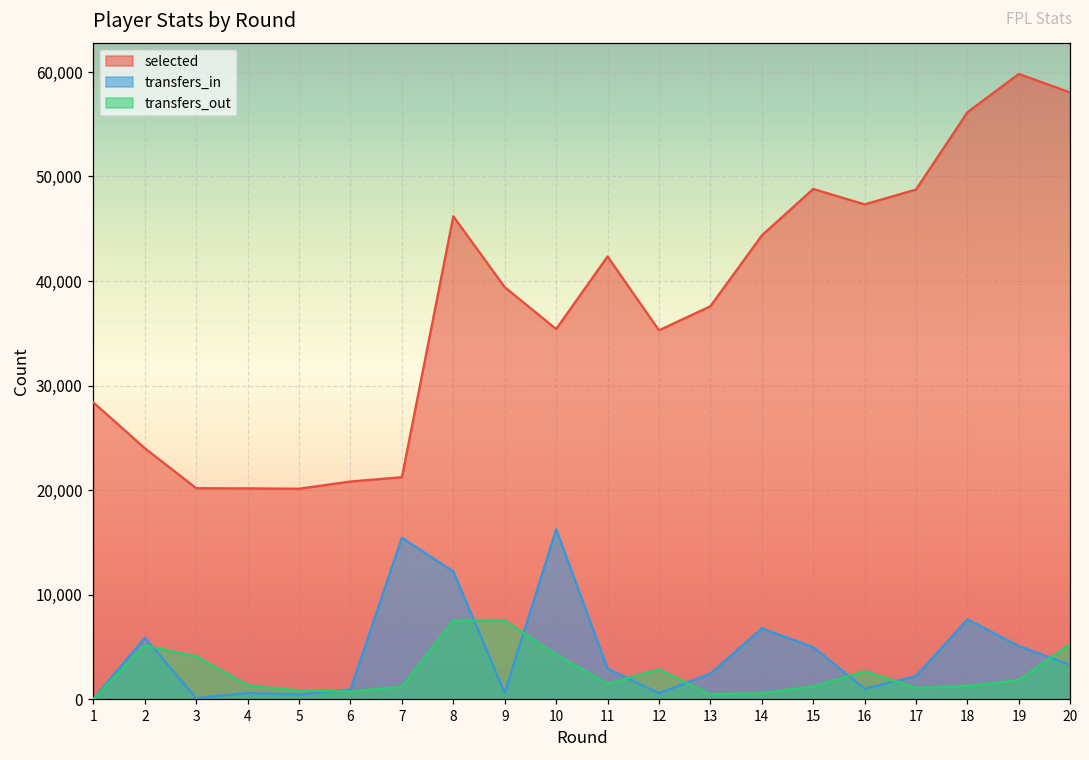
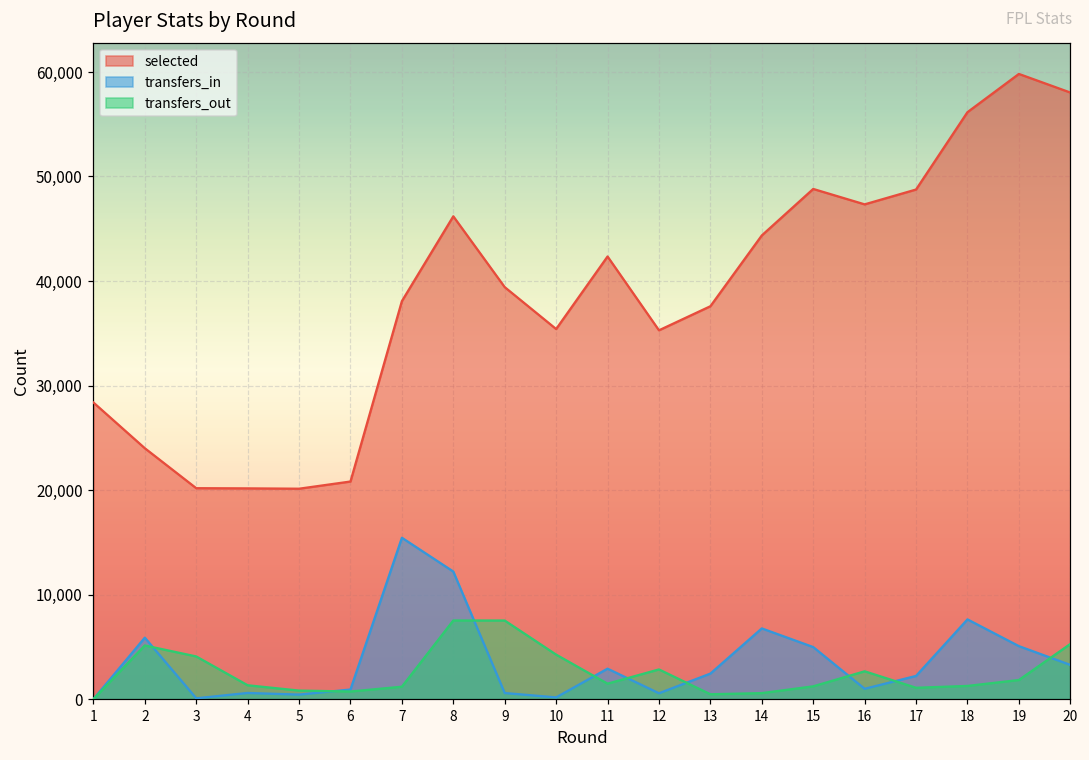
  {
    "selected": {
      "1": "28,000",
      "2": "24,000",
      "3": "20,000",
      "4": "20,000",
      "5": "20,000",
      "6": "21,000",
-     "7": "21,000",
+     "7": "38,000",
      "8": "46,000",
      "9": "39,000",
      "10": "35,000",
      "11": "42,000",
      "12": "35,000",
      "13": "38,000",
      "14": "44,000",
      "15": "49,000",
      "16": "47,000",
      "17": "49,000",
      "18": "56,000",
      "19": "60,000",
      "20": "58,000"
    },
    "transfers_in": {
      "2": "6,000",
      "3": "0",
      "4": "1,000",
      "5": "0",
      "7": "15,000",
      "8": "12,000",
      "9": "1,000",
-     "10": "16,000",
+     "10": "0",
      "11": "3,000",
      "12": "1,000",
      "13": "2,000",
      "14": "7,000",
      "15": "5,000",
      "16": "1,000",
      "17": "2,000",
      "18": "8,000",
      "19": "5,000",
      "20": "3,000"
    },
    "transfers_out": {
      "2": "5,000",
      "3": "4,000",
      "4": "1,000",
      "5": "1,000",
      "7": "1,000",
      "8": "8,000",
      "9": "8,000",
      "10": "4,000",
      "11": "1,000",
      "12": "3,000",
      "13": "0",
      "14": "1,000",
      "15": "1,000",
      "16": "3,000",
      "17": "1,000",
      "18": "1,000",
      "19": "2,000",
      "20": "5,000"
    }
  }
